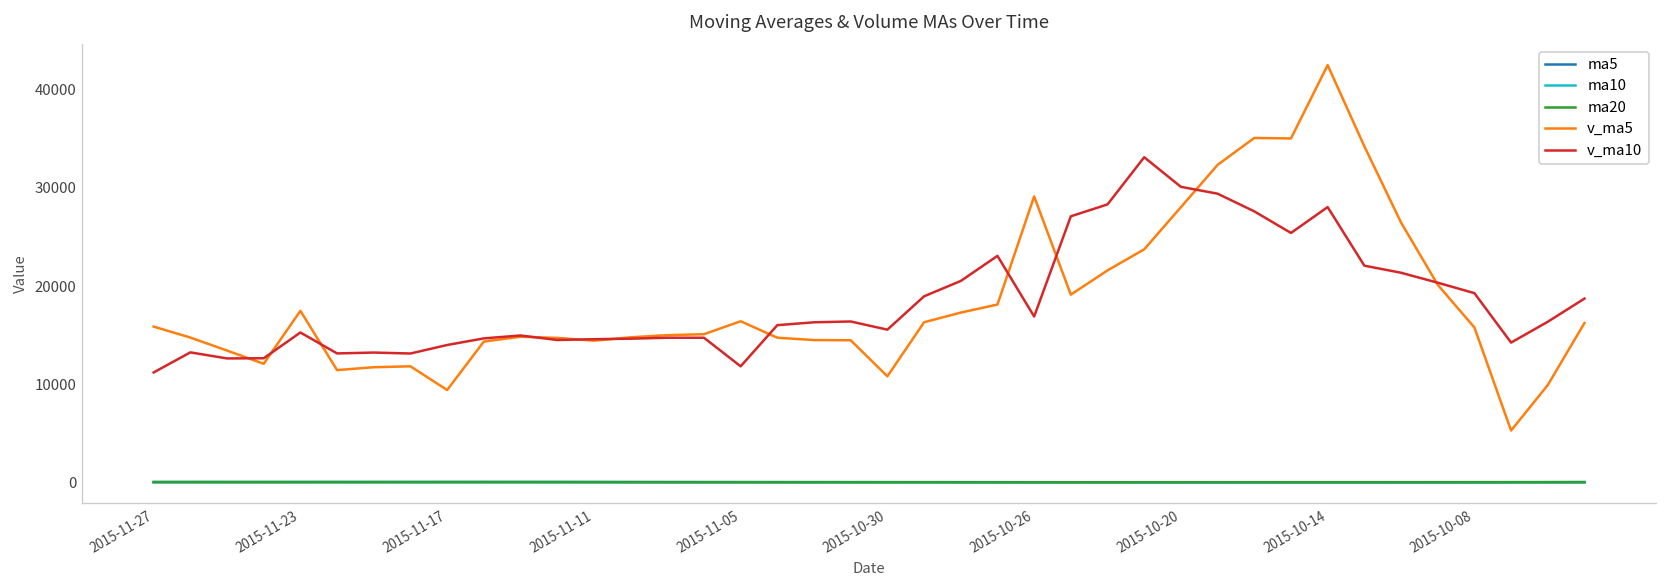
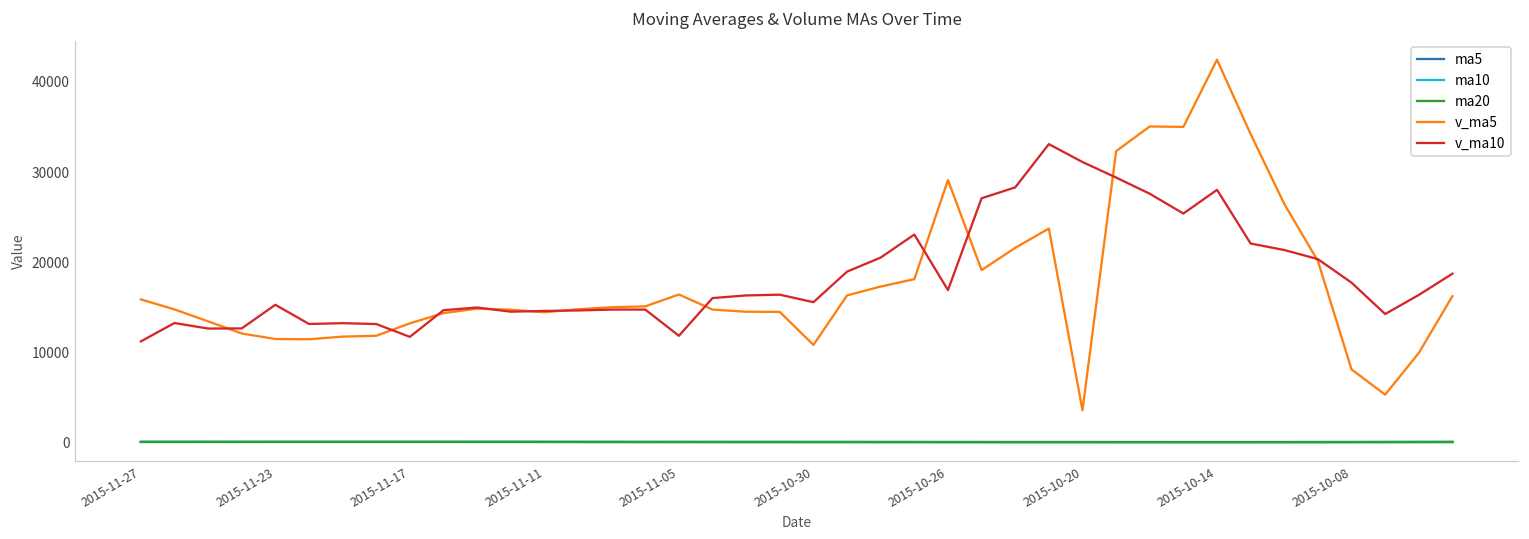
  {
    "ma20": {
      "2015-11-27": 0,
      "2015-11-23": 0,
      "2015-11-17": 0,
      "2015-11-11": 0,
      "2015-11-05": 0,
      "2015-10-30": 0,
      "2015-10-26": 0,
      "2015-10-20": 0,
      "2015-10-14": 0,
      "2015-10-08": 0
    },
    "v_ma5": {
      "2015-11-27": 16000,
-     "2015-11-23": 17000,
-     "2015-11-17": 9000,
+     "2015-11-23": 11000,
+     "2015-11-17": 13000,
      "2015-11-05": 16000,
      "2015-10-30": 11000,
      "2015-10-26": 29000,
-     "2015-10-20": 28000,
+     "2015-10-20": 4000,
      "2015-10-14": 42000,
-     "2015-10-08": 16000
+     "2015-10-08": 8000
    },
    "v_ma10": {
      "2015-11-27": 11000,
      "2015-11-23": 15000,
-     "2015-11-17": 14000,
+     "2015-11-17": 12000,
      "2015-11-05": 12000,
      "2015-10-30": 16000,
      "2015-10-26": 17000,
-     "2015-10-20": 30000,
+     "2015-10-20": 31000,
      "2015-10-14": 28000,
-     "2015-10-08": 19000
+     "2015-10-08": 18000
    }
  }
